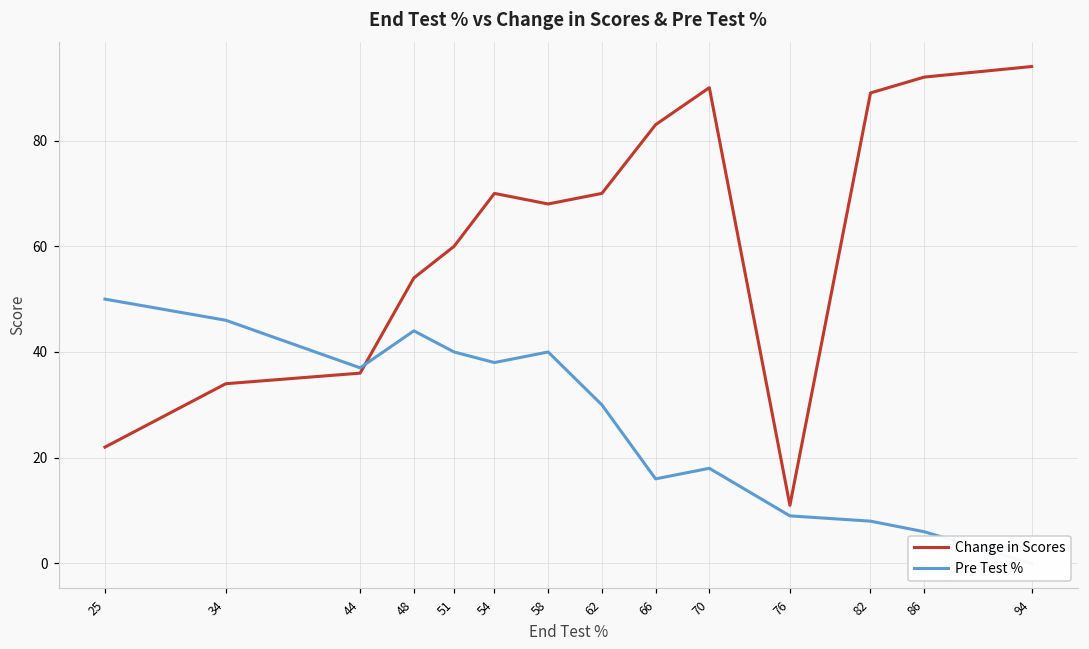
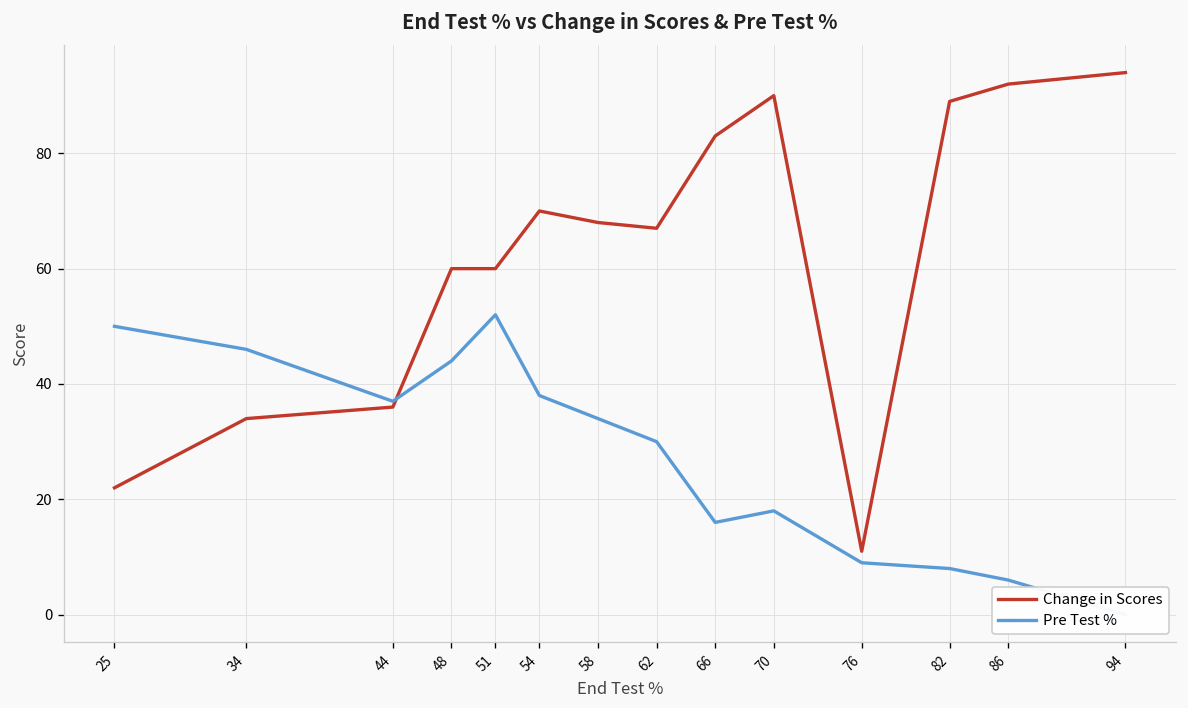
  {
    "Change in Scores": {
      "25": 22,
      "34": 34,
      "44": 36,
-     "48": 54,
+     "48": 60,
      "51": 60,
      "54": 70,
      "58": 68,
-     "62": 70,
+     "62": 67,
      "66": 83,
      "70": 90,
      "76": 11,
      "82": 89,
      "86": 92,
      "94": 94
    },
    "Pre Test %": {
      "25": 50,
      "34": 46,
      "44": 37,
      "48": 44,
-     "51": 40,
+     "51": 52,
      "54": 38,
-     "58": 40,
+     "58": 34,
      "62": 30,
      "66": 16,
      "70": 18,
      "76": 9,
      "82": 8,
      "86": 6
    }
  }
